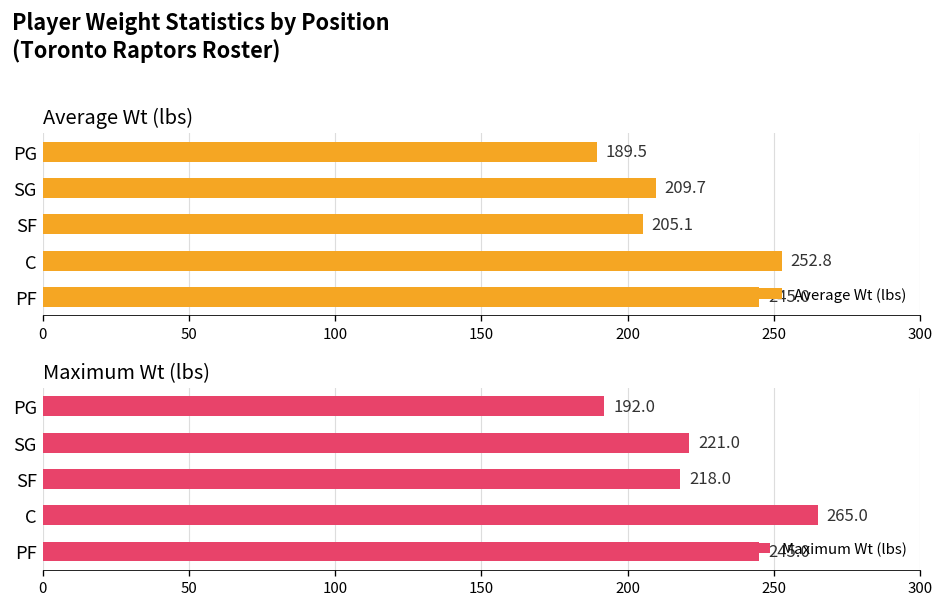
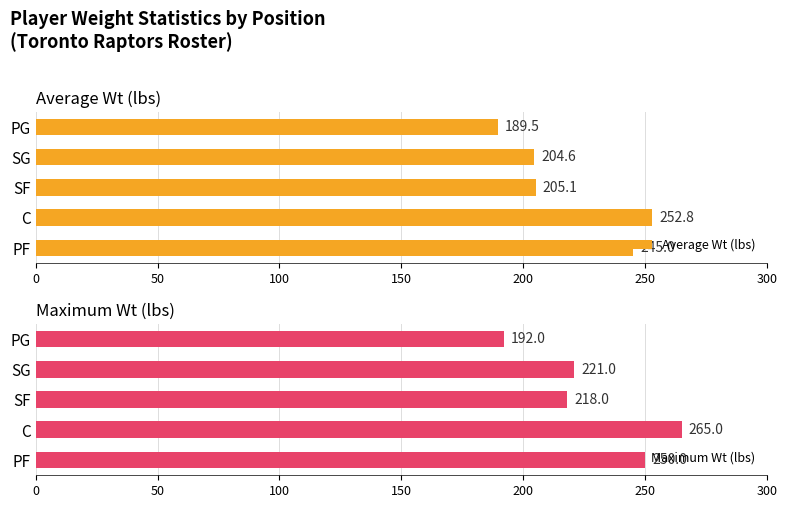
  {
    "Average Wt (lbs)": {
      "PG": 189.5,
-     "SG": 209.7,
+     "SG": 204.6,
      "SF": 205.1,
      "C": 252.8,
      "PF": 245.0
    },
    "Maximum Wt (lbs)": {
      "PG": 192.0,
      "SG": 221.0,
      "SF": 218.0,
      "C": 265.0,
-     "PF": 245.0
+     "PF": 250.0
    }
  }
